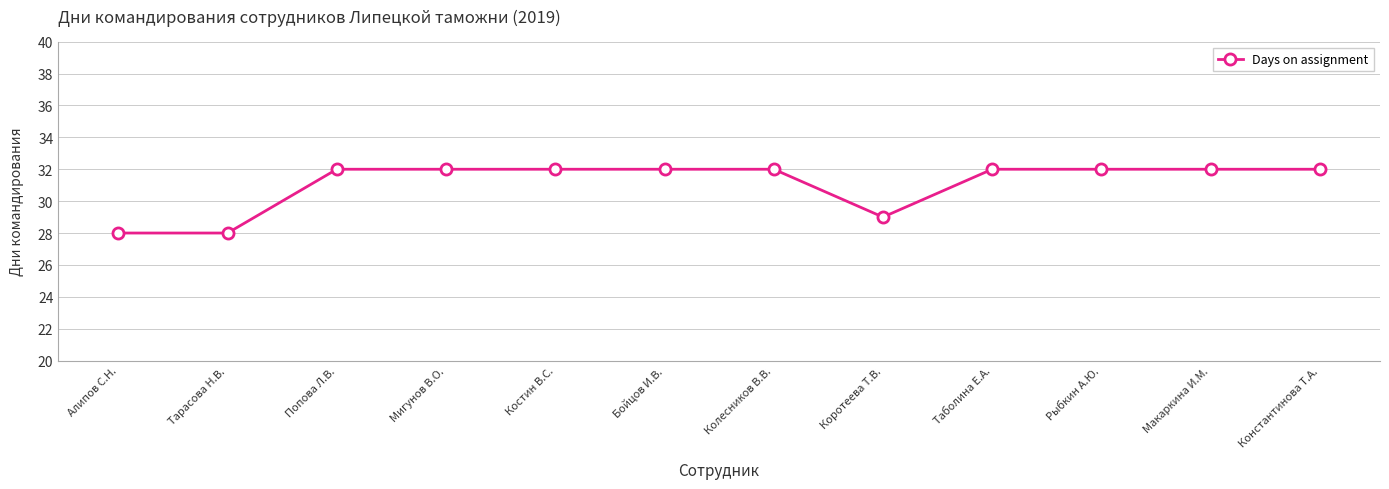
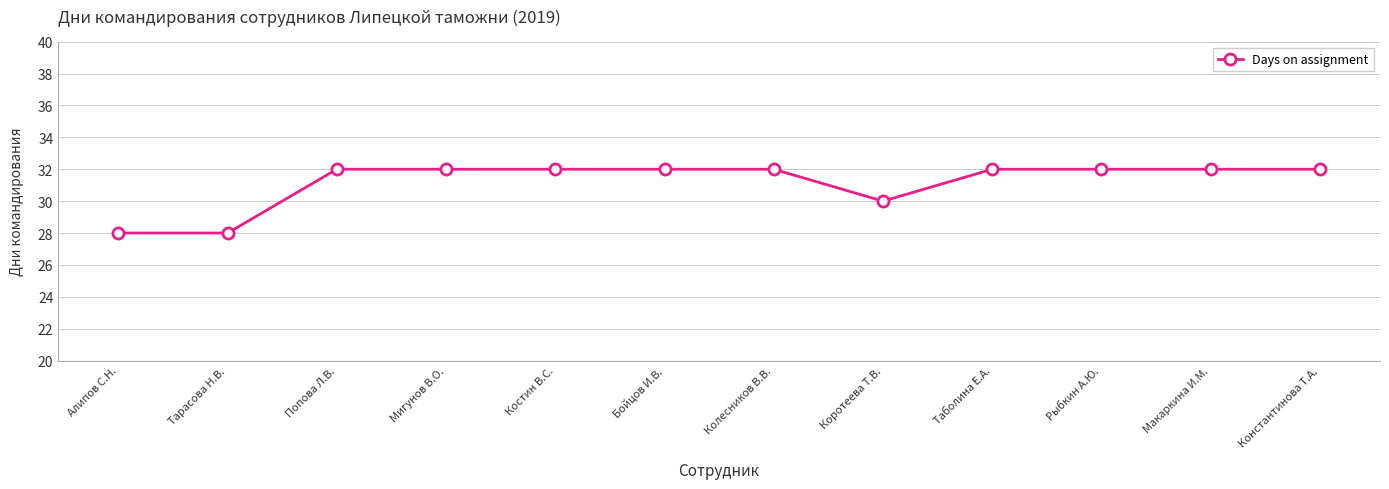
  {
    "Алипов С.Н.": 28,
    "Тарасова Н.В.": 28,
    "Попова Л.В.": 32,
    "Мигунов В.О.": 32,
    "Костин В.С.": 32,
    "Бойцов И.В.": 32,
    "Колесников В.В.": 32,
-   "Коротеева Т.В.": 29,
+   "Коротеева Т.В.": 30,
    "Таболина Е.А.": 32,
    "Рыбкин А.Ю.": 32,
    "Макаркина И.М.": 32,
    "Константинова Т.А.": 32
  }
